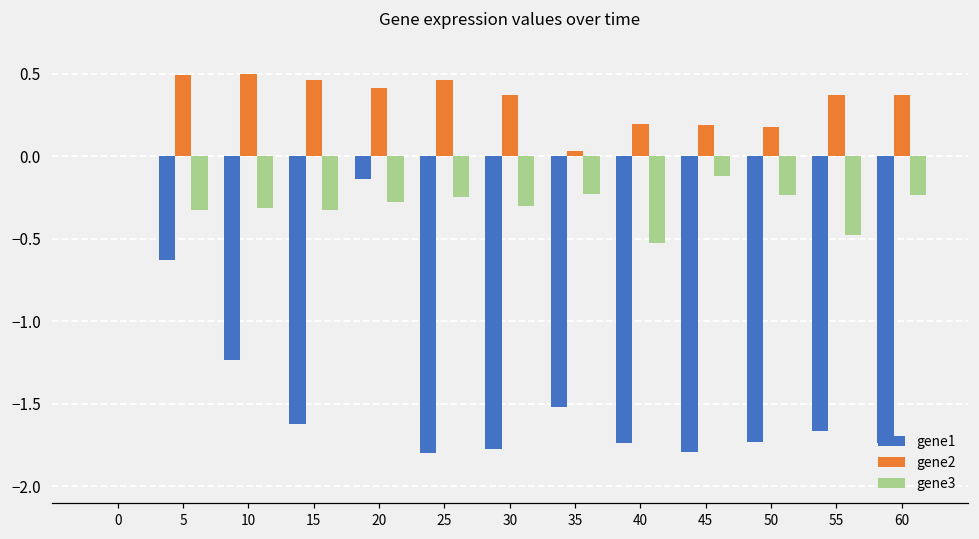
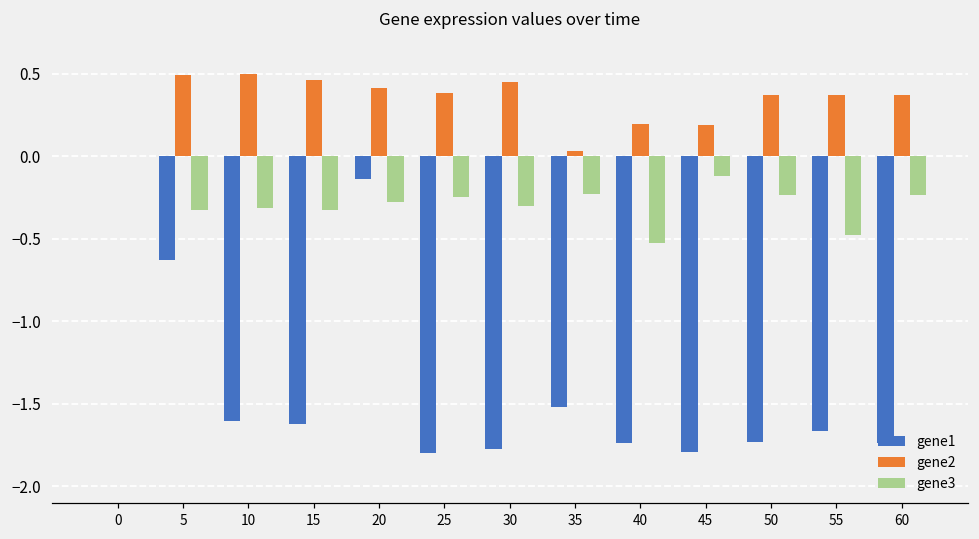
  {
    "gene1": {
      "0": 0.00,
      "5": -0.63,
-     "10": -1.23,
+     "10": -1.60,
      "15": -1.62,
      "20": -0.14,
      "25": -1.80,
      "30": -1.77,
      "35": -1.52,
      "40": -1.74,
      "45": -1.79,
      "50": -1.73,
      "55": -1.66,
      "60": -1.73
    },
    "gene2": {
      "0": 0.00,
      "5": 0.49,
      "10": 0.50,
      "15": 0.46,
      "20": 0.41,
-     "25": 0.46,
-     "30": 0.37,
+     "25": 0.38,
+     "30": 0.45,
      "35": 0.03,
      "40": 0.19,
      "45": 0.19,
-     "50": 0.18,
+     "50": 0.37,
      "55": 0.37,
      "60": 0.37
    },
    "gene3": {
      "0": 0.00,
      "5": -0.33,
      "10": -0.32,
      "15": -0.32,
      "20": -0.28,
      "25": -0.25,
      "30": -0.30,
      "35": -0.23,
      "40": -0.52,
      "45": -0.12,
      "50": -0.23,
      "55": -0.48,
      "60": -0.23
    }
  }
